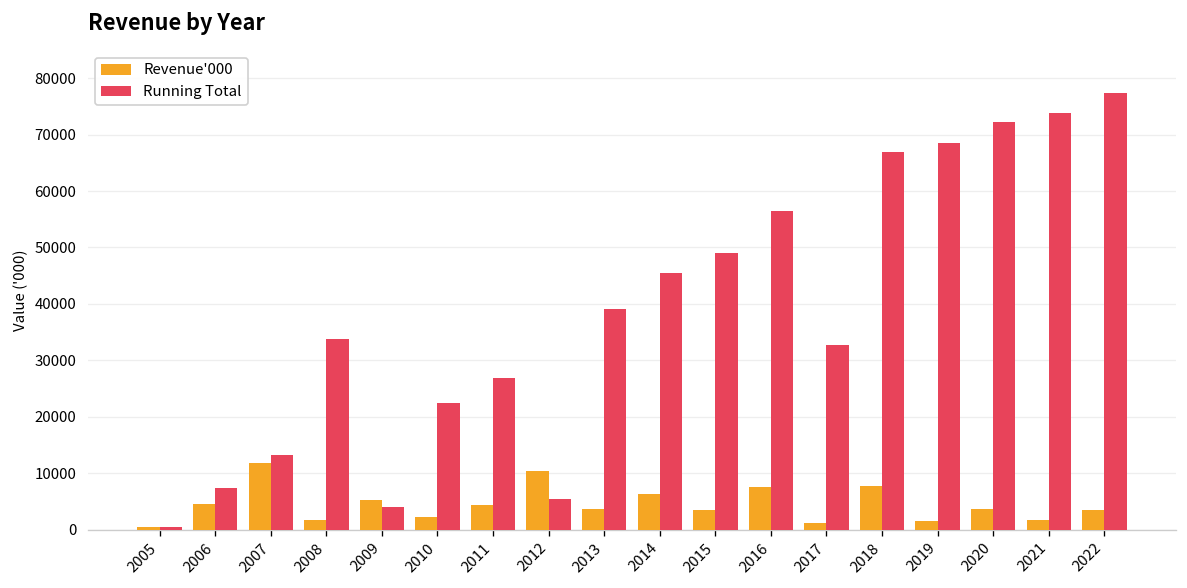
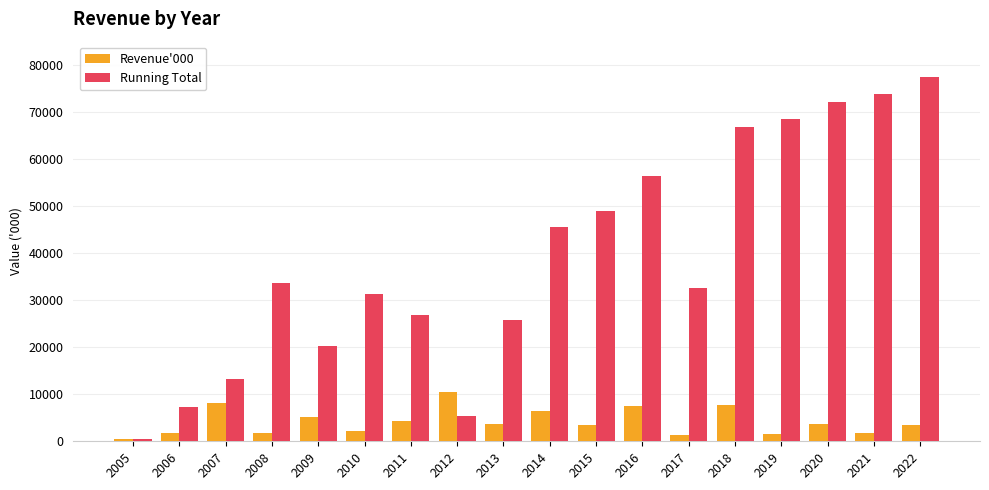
  {
    "Revenue'000": {
-     "2006": 5000,
-     "2007": 12000,
+     "2006": 2000,
+     "2007": 8000,
      "2008": 2000,
      "2009": 5000,
      "2010": 2000,
      "2011": 4000,
      "2012": 10000,
      "2013": 4000,
      "2014": 6000,
      "2015": 3000,
      "2016": 7000,
      "2017": 1000,
      "2018": 8000,
      "2019": 2000,
      "2020": 4000,
      "2021": 2000,
      "2022": 3000
    },
    "Running Total": {
      "2006": 7000,
      "2007": 13000,
      "2008": 34000,
-     "2009": 4000,
-     "2010": 22000,
+     "2009": 20000,
+     "2010": 31000,
      "2011": 27000,
      "2012": 5000,
-     "2013": 39000,
+     "2013": 26000,
      "2014": 46000,
      "2015": 49000,
      "2016": 56000,
      "2017": 33000,
      "2018": 67000,
      "2019": 69000,
      "2020": 72000,
      "2021": 74000,
      "2022": 77000
    }
  }
